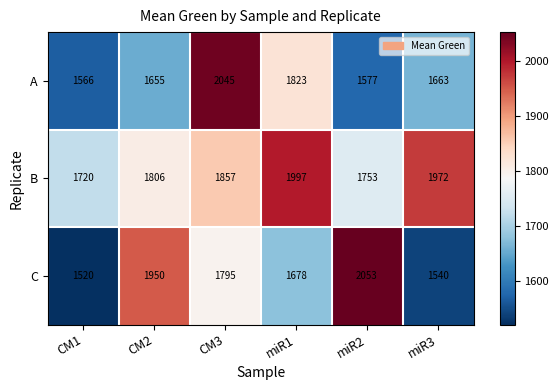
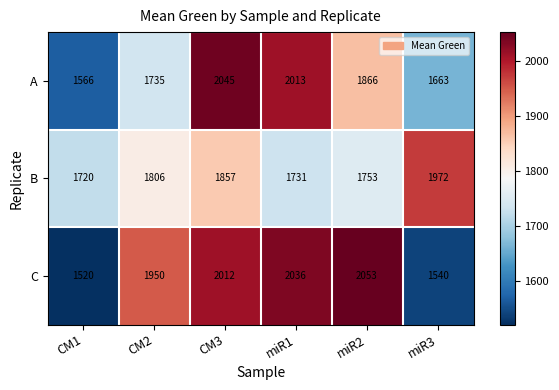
  {
    "A": {
      "CM1": 1566,
-     "CM2": 1655,
+     "CM2": 1735,
      "CM3": 2045,
-     "miR1": 1823,
-     "miR2": 1577,
+     "miR1": 2013,
+     "miR2": 1866,
      "miR3": 1663
    },
    "B": {
      "CM1": 1720,
      "CM2": 1806,
      "CM3": 1857,
-     "miR1": 1997,
+     "miR1": 1731,
      "miR2": 1753,
      "miR3": 1972
    },
    "C": {
      "CM1": 1520,
      "CM2": 1950,
-     "CM3": 1795,
-     "miR1": 1678,
+     "CM3": 2012,
+     "miR1": 2036,
      "miR2": 2053,
      "miR3": 1540
    }
  }
